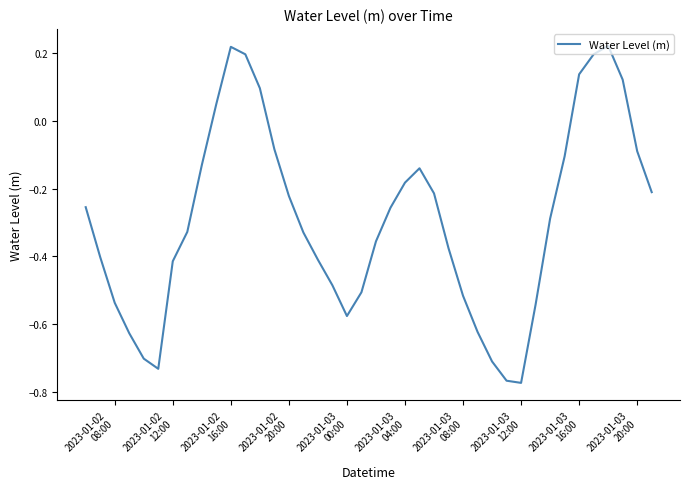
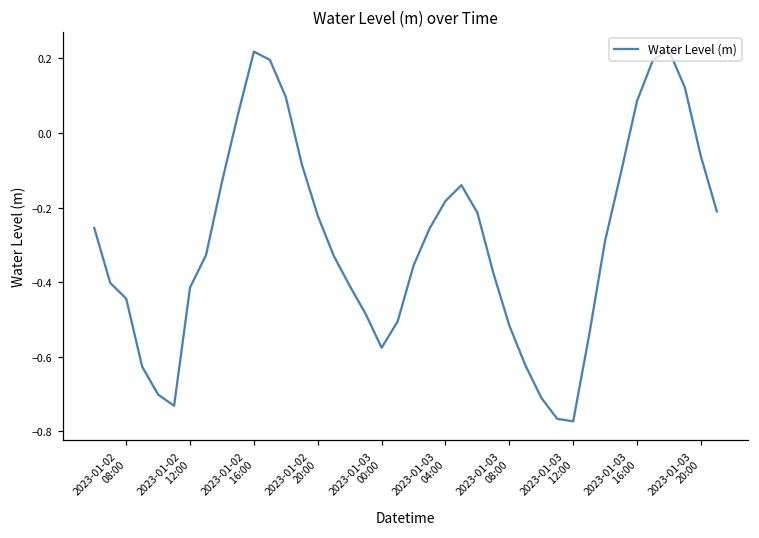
  {
-   "2023-01-02 08:00": -0.54,
+   "2023-01-02 08:00": -0.44,
    "2023-01-02 12:00": -0.41,
    "2023-01-02 16:00": 0.22,
    "2023-01-02 20:00": -0.22,
    "2023-01-03 00:00": -0.58,
    "2023-01-03 04:00": -0.18,
    "2023-01-03 08:00": -0.52,
    "2023-01-03 12:00": -0.77,
-   "2023-01-03 16:00": 0.14,
-   "2023-01-03 20:00": -0.09
+   "2023-01-03 16:00": 0.09,
+   "2023-01-03 20:00": -0.06
  }
